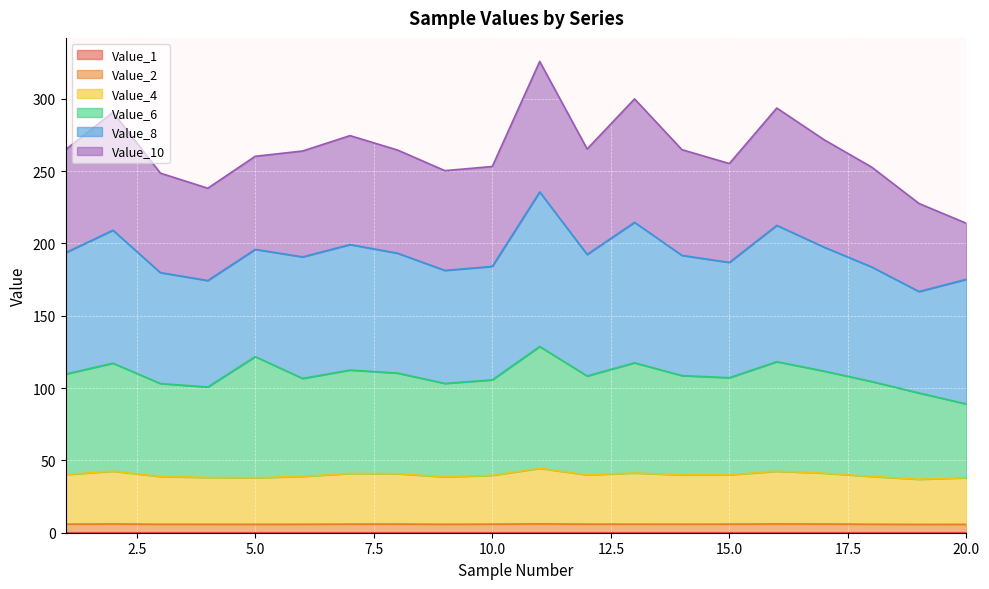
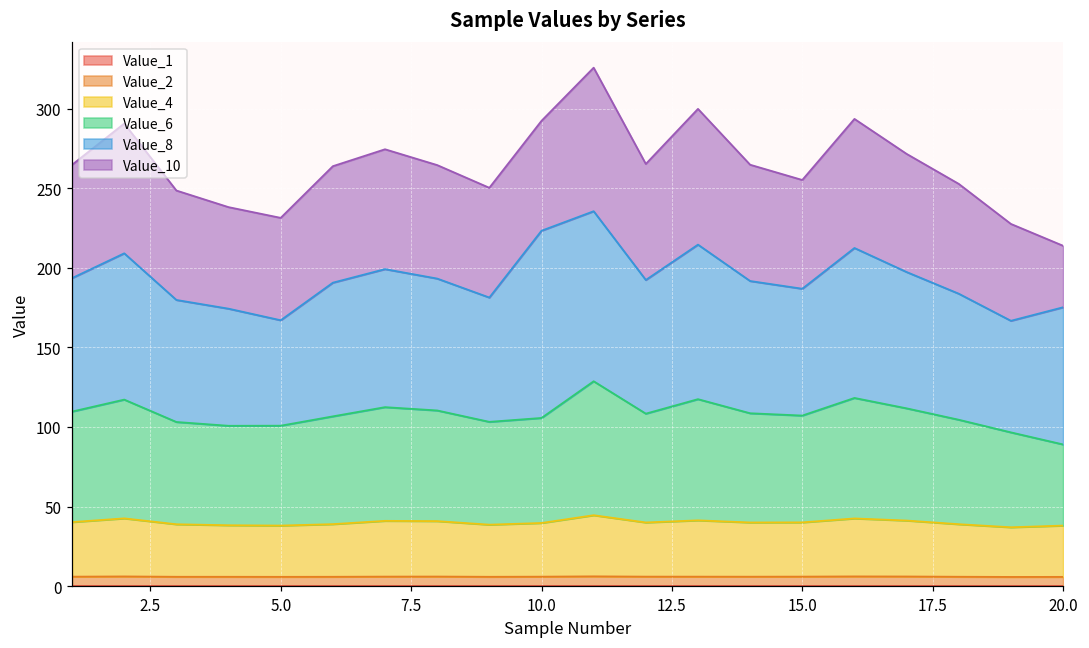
  {
    "Value_4": {
      "5.0": 32,
      "10.0": 34,
      "15.0": 34,
      "20.0": 32
    },
    "Value_6": {
-     "5.0": 84,
+     "5.0": 63,
      "10.0": 66,
      "15.0": 67,
      "20.0": 51
    },
    "Value_8": {
-     "5.0": 74,
-     "10.0": 78,
+     "5.0": 66,
+     "10.0": 118,
      "15.0": 80,
      "20.0": 86
    },
    "Value_10": {
      "5.0": 64,
      "10.0": 69,
      "15.0": 68,
      "20.0": 39
    }
  }
